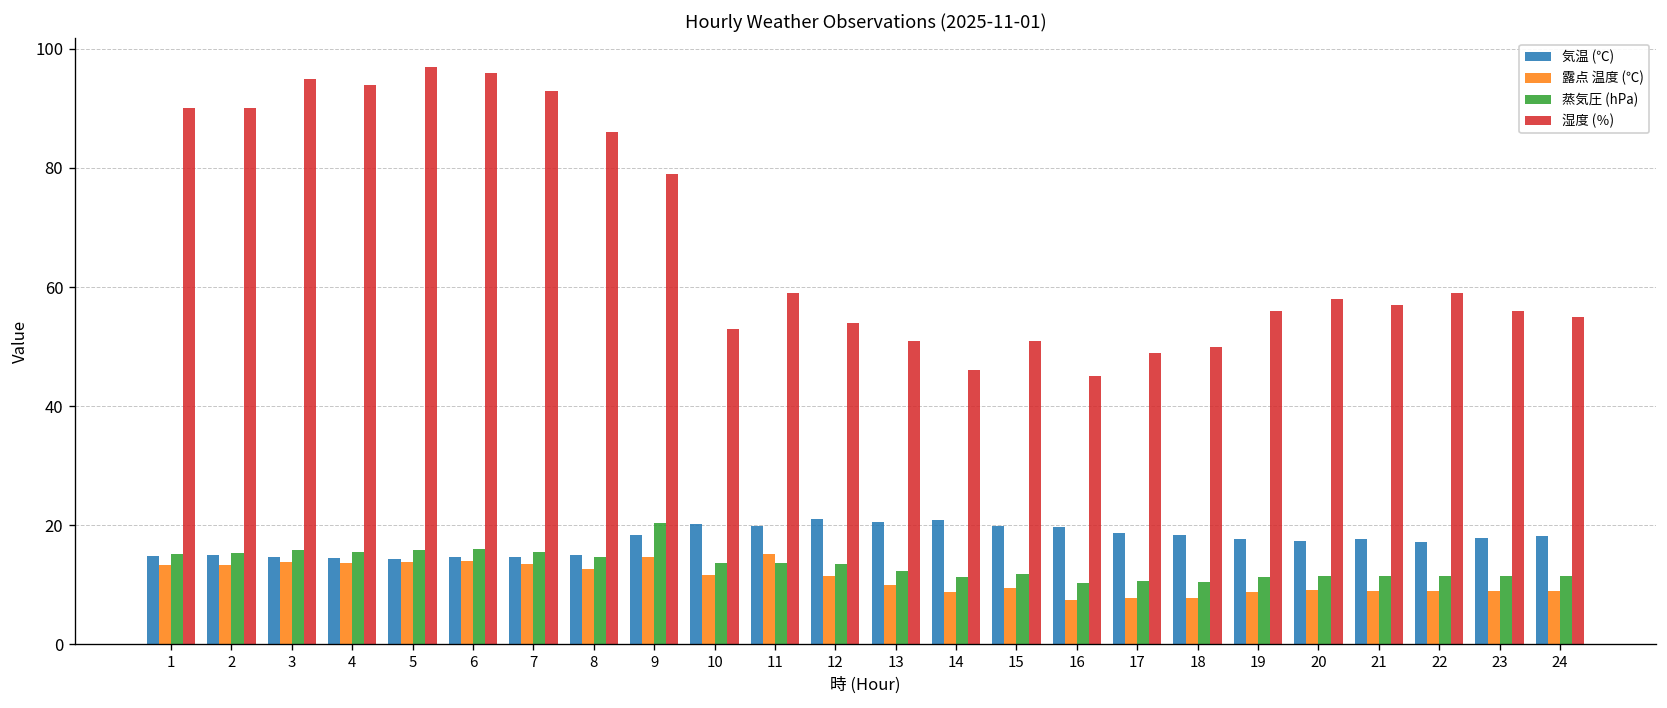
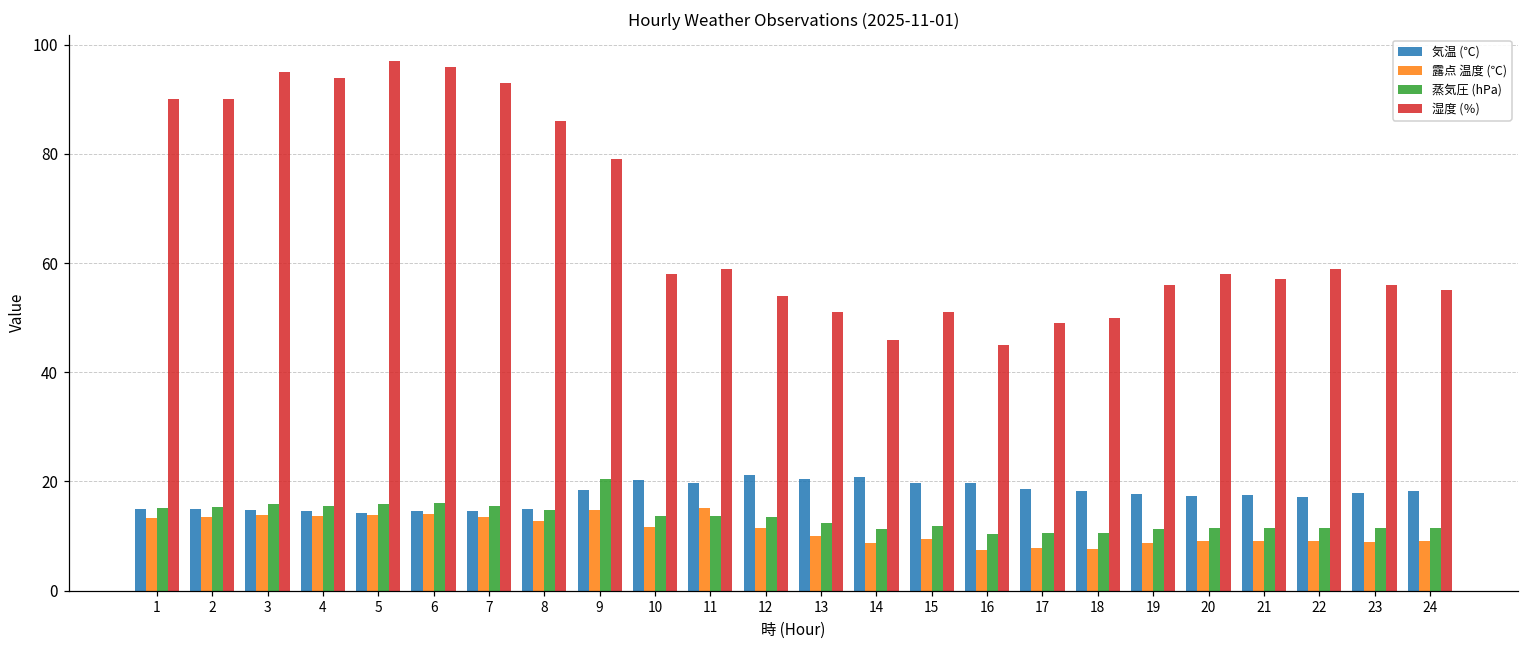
  {
    "気温 (℃)": {
      "1": 15,
      "2": 15,
      "3": 15,
      "4": 15,
      "5": 14,
      "6": 15,
      "7": 15,
      "8": 15,
      "9": 18,
      "10": 20,
      "11": 20,
      "12": 21,
      "13": 21,
      "14": 21,
      "15": 20,
      "16": 20,
      "17": 19,
      "18": 18,
      "19": 18,
      "20": 17,
      "21": 18,
      "22": 17,
      "23": 18,
      "24": 18
    },
    "露点 温度 (℃)": {
      "1": 13,
      "2": 13,
      "3": 14,
      "4": 14,
      "5": 14,
      "6": 14,
      "7": 14,
      "8": 13,
      "9": 15,
      "10": 12,
      "11": 15,
      "12": 11,
      "13": 10,
      "14": 9,
      "15": 9,
      "16": 8,
      "17": 8,
      "18": 8,
      "19": 9,
      "20": 9,
      "21": 9,
      "22": 9,
      "23": 9,
      "24": 9
    },
    "蒸気圧 (hPa)": {
      "1": 15,
      "2": 15,
      "3": 16,
      "4": 16,
      "5": 16,
      "6": 16,
      "7": 16,
      "8": 15,
      "9": 20,
      "10": 14,
      "11": 14,
      "12": 14,
      "13": 12,
      "14": 11,
      "15": 12,
      "16": 10,
      "17": 11,
      "18": 11,
      "19": 11,
      "20": 12,
      "21": 12,
      "22": 12,
      "23": 11,
      "24": 12
    },
    "湿度 (％)": {
      "1": 90,
      "2": 90,
      "3": 95,
      "4": 94,
      "5": 97,
      "6": 96,
      "7": 93,
      "8": 86,
      "9": 79,
-     "10": 53,
+     "10": 58,
      "11": 59,
      "12": 54,
      "13": 51,
      "14": 46,
      "15": 51,
      "16": 45,
      "17": 49,
      "18": 50,
      "19": 56,
      "20": 58,
      "21": 57,
      "22": 59,
      "23": 56,
      "24": 55
    }
  }
